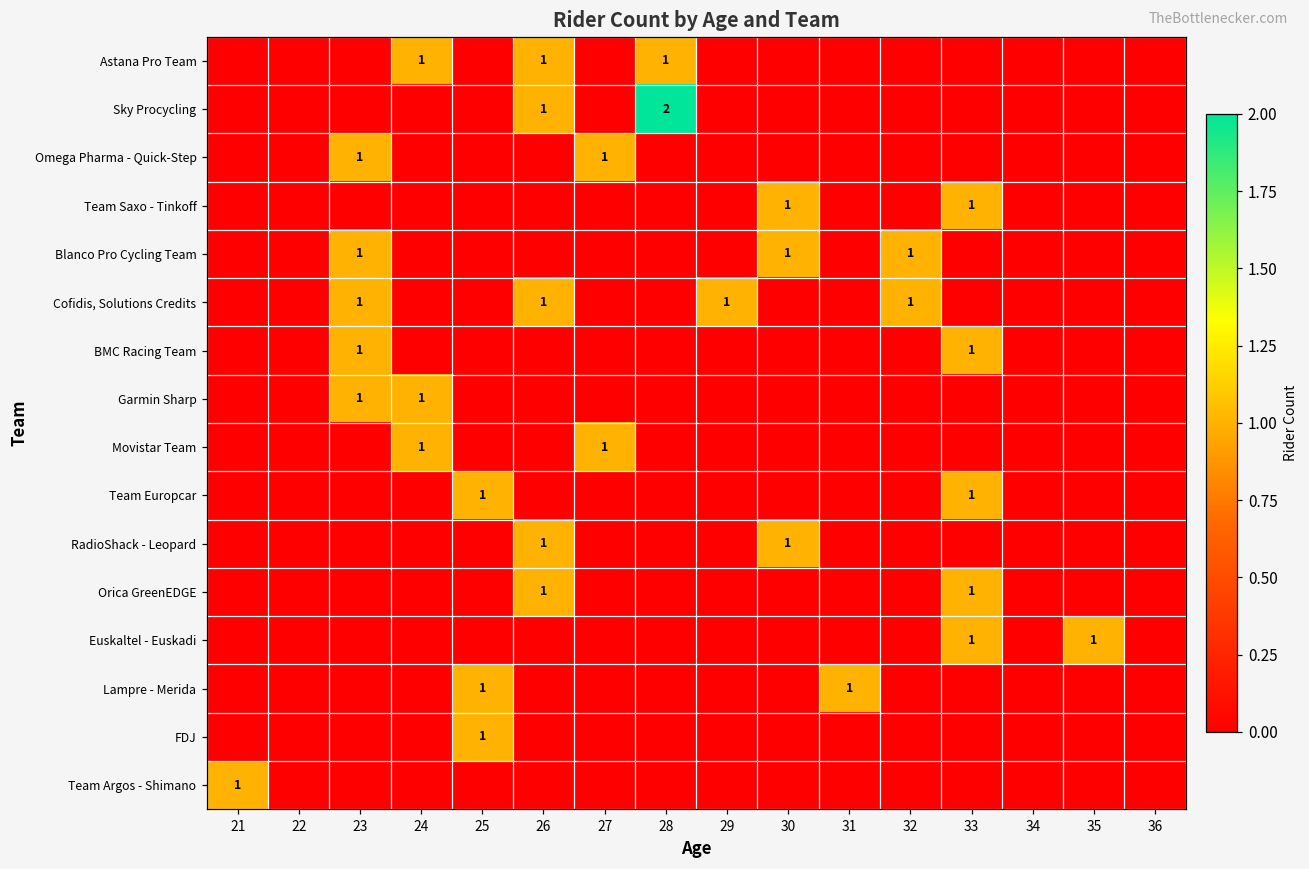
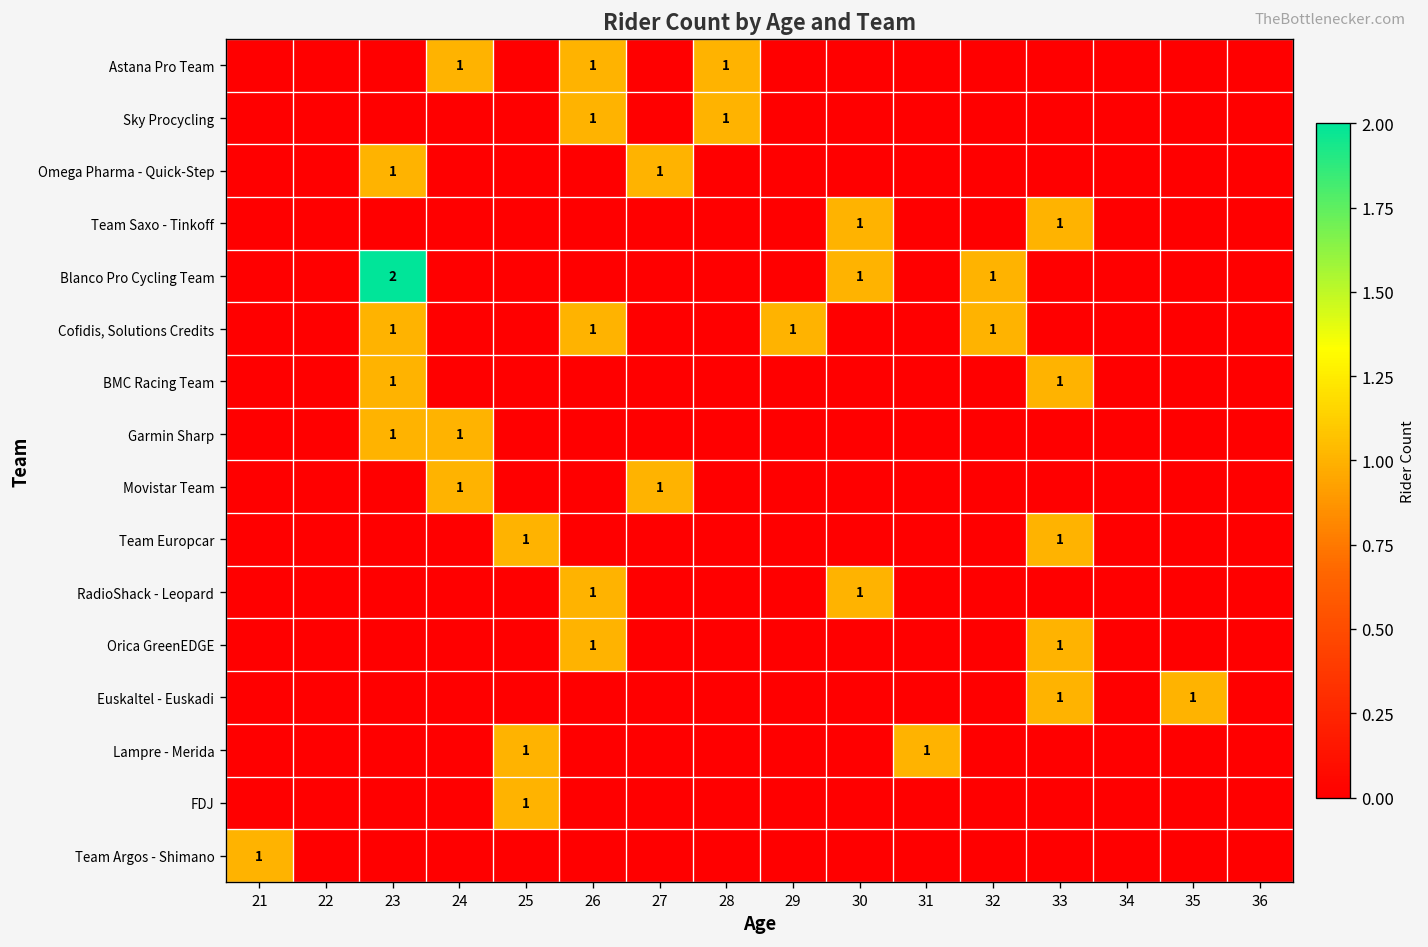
  {
    "Astana Pro Team": {
      "24": 1,
      "26": 1,
      "28": 1
    },
    "Sky Procycling": {
      "26": 1,
-     "28": 2
+     "28": 1
    },
    "Omega Pharma - Quick-Step": {
      "23": 1,
      "27": 1
    },
    "Team Saxo - Tinkoff": {
      "30": 1,
      "33": 1
    },
    "Blanco Pro Cycling Team": {
-     "23": 1,
+     "23": 2,
      "30": 1,
      "32": 1
    },
    "Cofidis, Solutions Credits": {
      "23": 1,
      "26": 1,
      "29": 1,
      "32": 1
    },
    "BMC Racing Team": {
      "23": 1,
      "33": 1
    },
    "Garmin Sharp": {
      "23": 1,
      "24": 1
    },
    "Movistar Team": {
      "24": 1,
      "27": 1
    },
    "Team Europcar": {
      "25": 1,
      "33": 1
    },
    "RadioShack - Leopard": {
      "26": 1,
      "30": 1
    },
    "Orica GreenEDGE": {
      "26": 1,
      "33": 1
    },
    "Euskaltel - Euskadi": {
      "33": 1,
      "35": 1
    },
    "Lampre - Merida": {
      "25": 1,
      "31": 1
    },
    "FDJ": {
      "25": 1
    },
    "Team Argos - Shimano": {
      "21": 1
    }
  }
